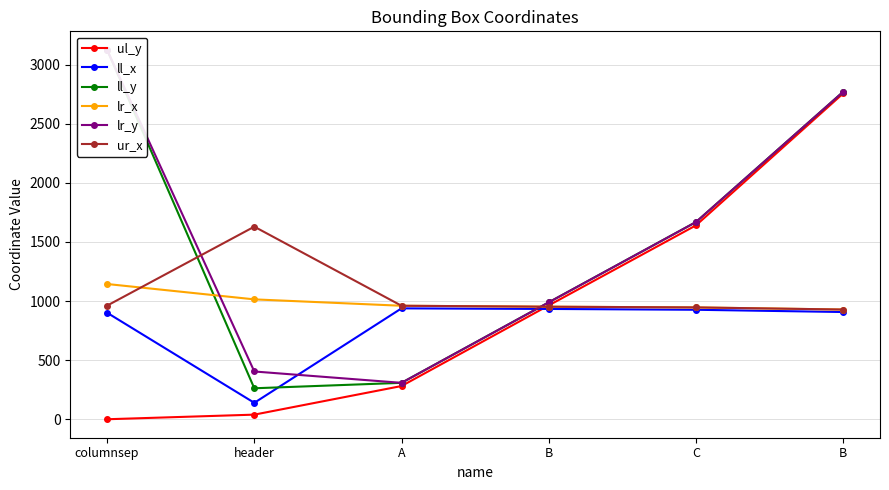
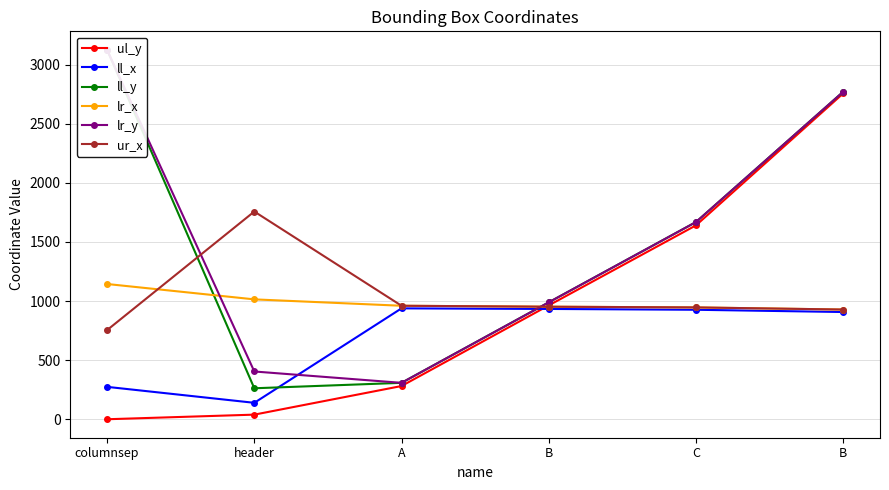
  {
    "ul_y": {
      "columnsep": 0,
      "header": 40,
      "A": 280,
      "C": 1640
    },
    "ll_x": {
-     "columnsep": 900,
+     "columnsep": 270,
      "header": 140,
      "A": 940
    },
    "ll_y": {
      "header": 260
    },
    "lr_x": {
      "columnsep": 1140,
      "header": 1010
    },
    "lr_y": {
      "header": 400
    },
    "ur_x": {
-     "columnsep": 960,
-     "header": 1630
+     "columnsep": 750,
+     "header": 1760
    }
  }
